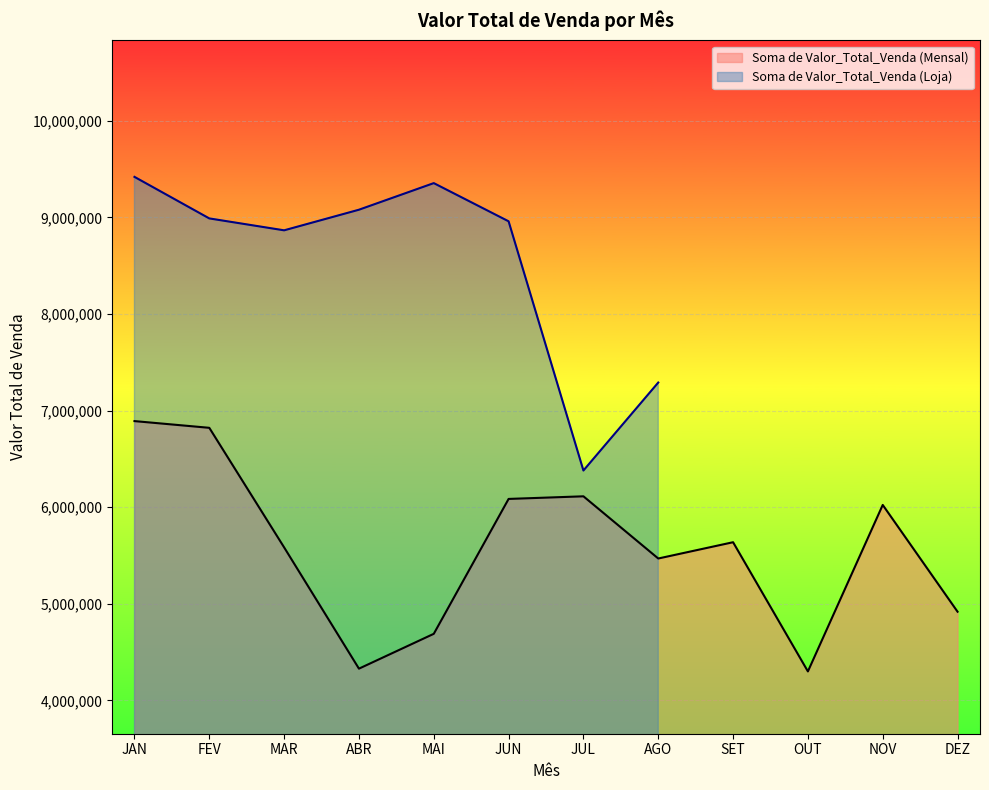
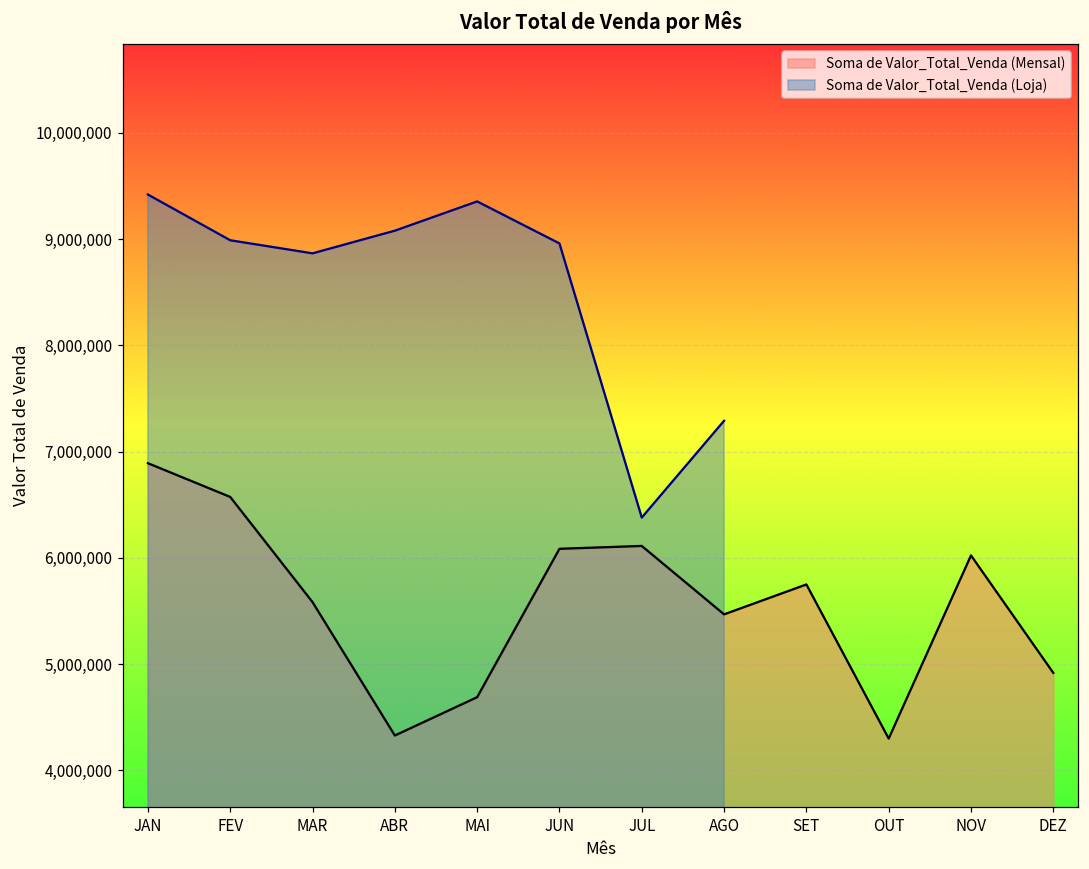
  {
    "Soma de Valor_Total_Venda (Mensal)": {
      "JAN": "6,900,000",
-     "FEV": "6,800,000",
+     "FEV": "6,600,000",
      "MAR": "5,600,000",
      "ABR": "4,300,000",
      "MAI": "4,700,000",
      "JUN": "6,100,000",
      "JUL": "6,100,000",
      "AGO": "5,500,000",
-     "SET": "5,600,000",
+     "SET": "5,800,000",
      "OUT": "4,300,000",
      "NOV": "6,000,000",
      "DEZ": "4,900,000"
    },
    "Soma de Valor_Total_Venda (Loja)": {
      "JAN": "9,400,000",
      "FEV": "9,000,000",
      "MAR": "8,900,000",
      "ABR": "9,100,000",
      "MAI": "9,400,000",
      "JUN": "9,000,000",
      "JUL": "6,400,000",
      "AGO": "7,300,000"
    }
  }
